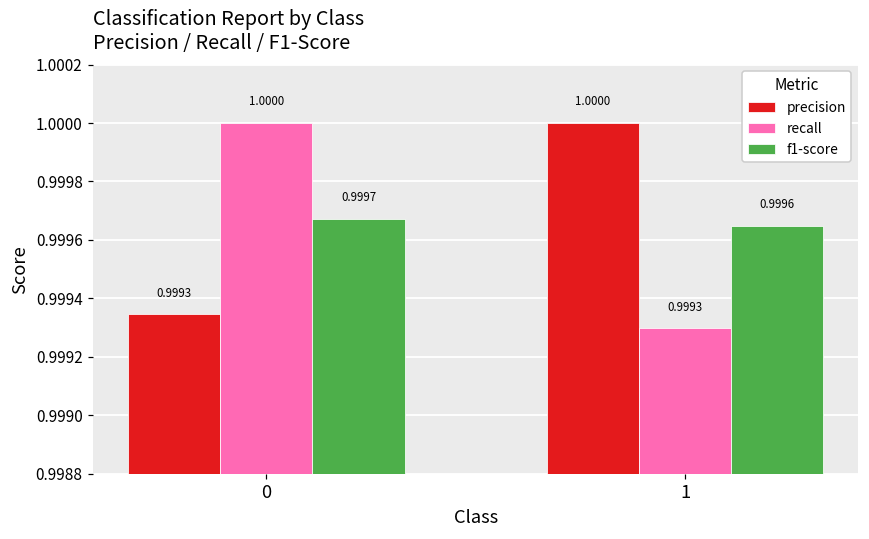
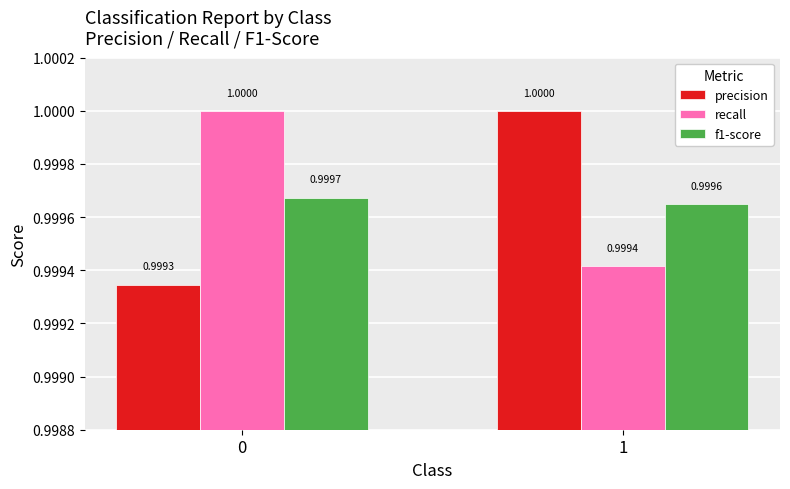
  {
    "precision": {
      "0": 0.9993,
      "1": 1.0000
    },
    "recall": {
      "0": 1.0000,
-     "1": 0.9993
+     "1": 0.9994
    },
    "f1-score": {
      "0": 0.9997,
      "1": 0.9996
    }
  }
